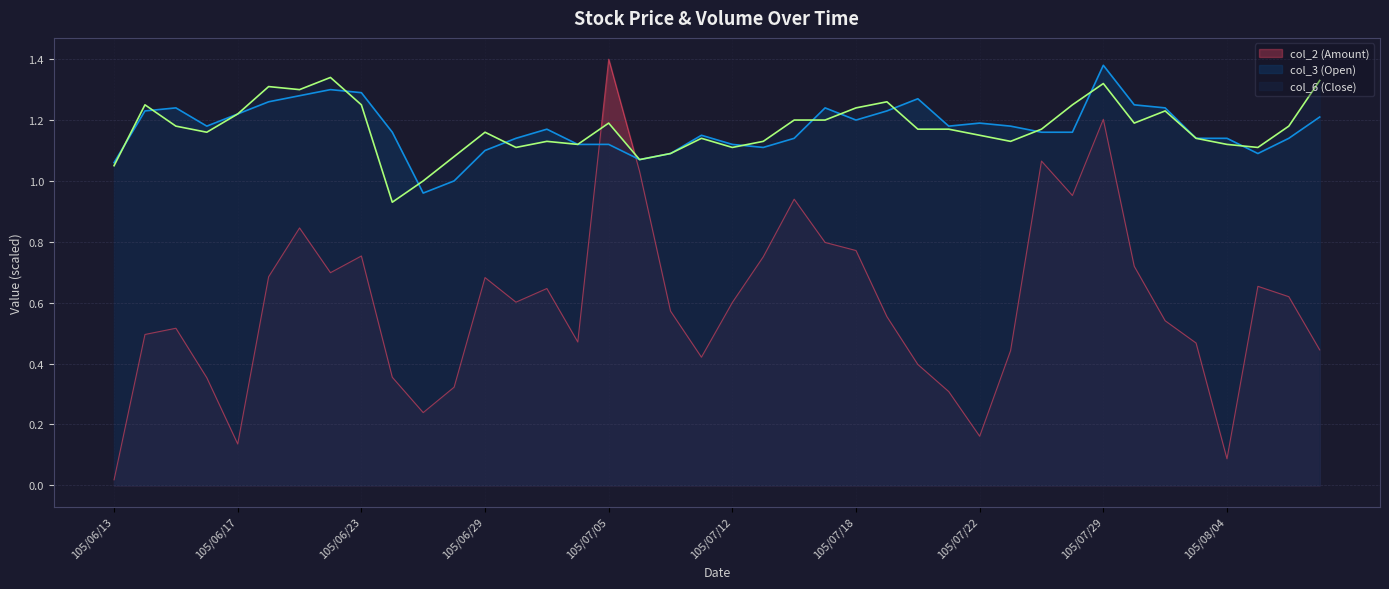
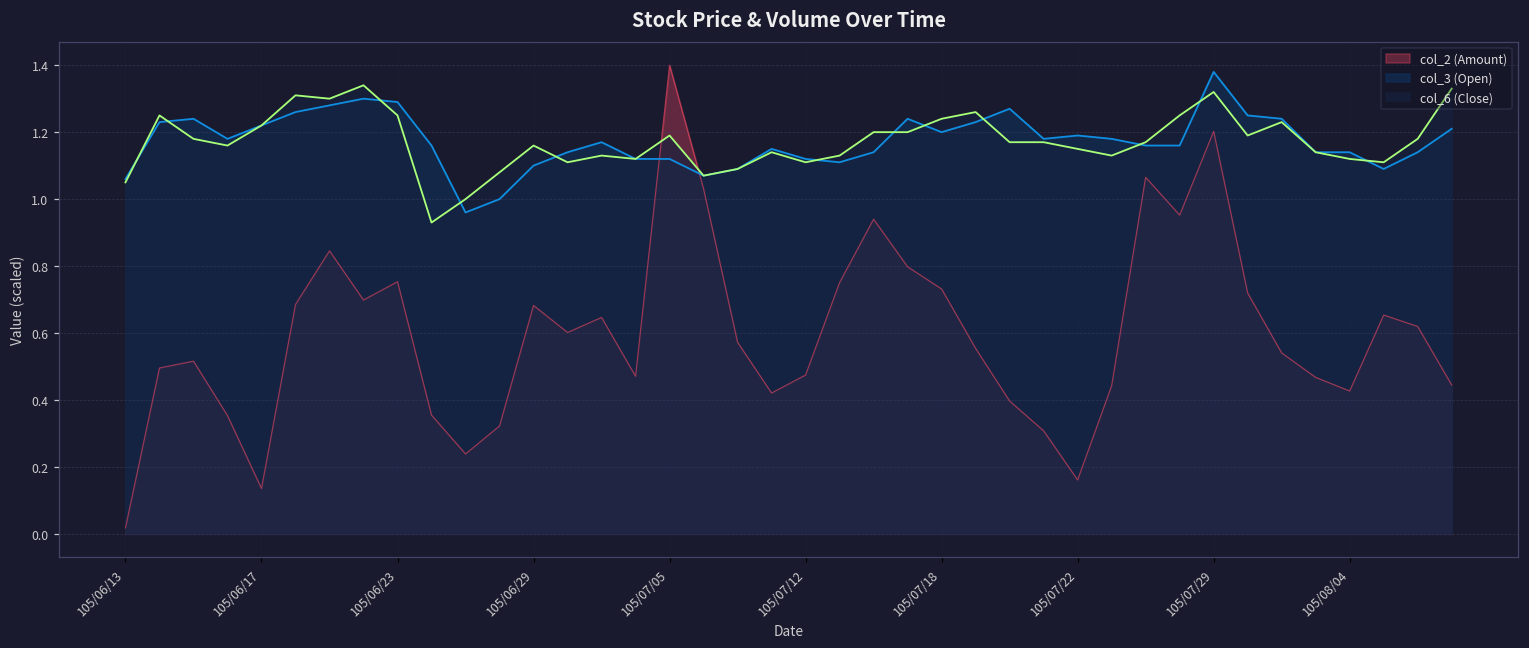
  {
    "col_2 (Amount)": {
      "105/06/13": 0.02,
      "105/06/17": 0.14,
      "105/06/23": 0.75,
      "105/06/29": 0.68,
      "105/07/05": 1.40,
-     "105/07/12": 0.60,
-     "105/07/18": 0.77,
+     "105/07/12": 0.47,
+     "105/07/18": 0.73,
      "105/07/22": 0.16,
      "105/07/29": 1.20,
-     "105/08/04": 0.09
+     "105/08/04": 0.43
    }
  }
